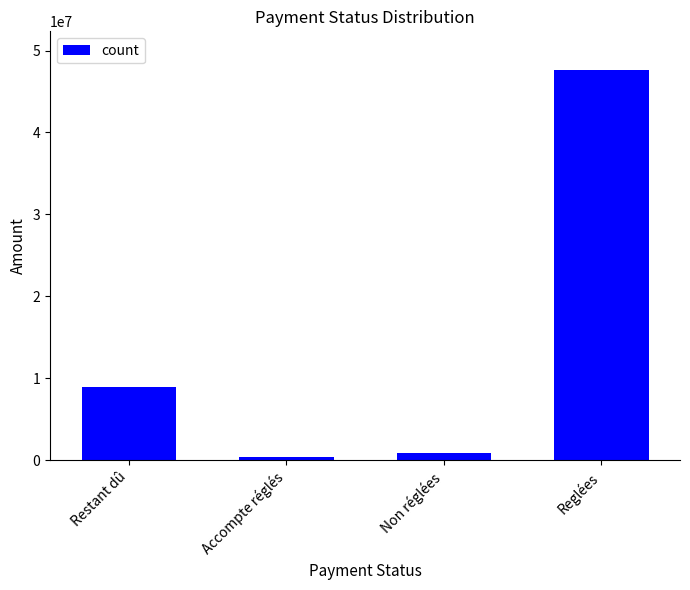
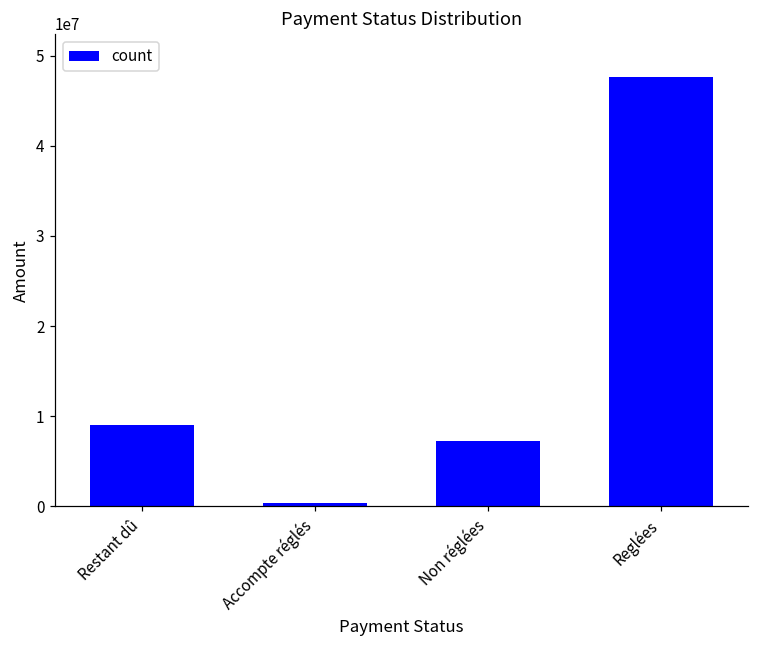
  {
    "Restant dû": 9000000,
    "Accompte réglés": 0,
-   "Non réglées": 1000000,
+   "Non réglées": 7000000,
    "Reglées": 48000000
  }
